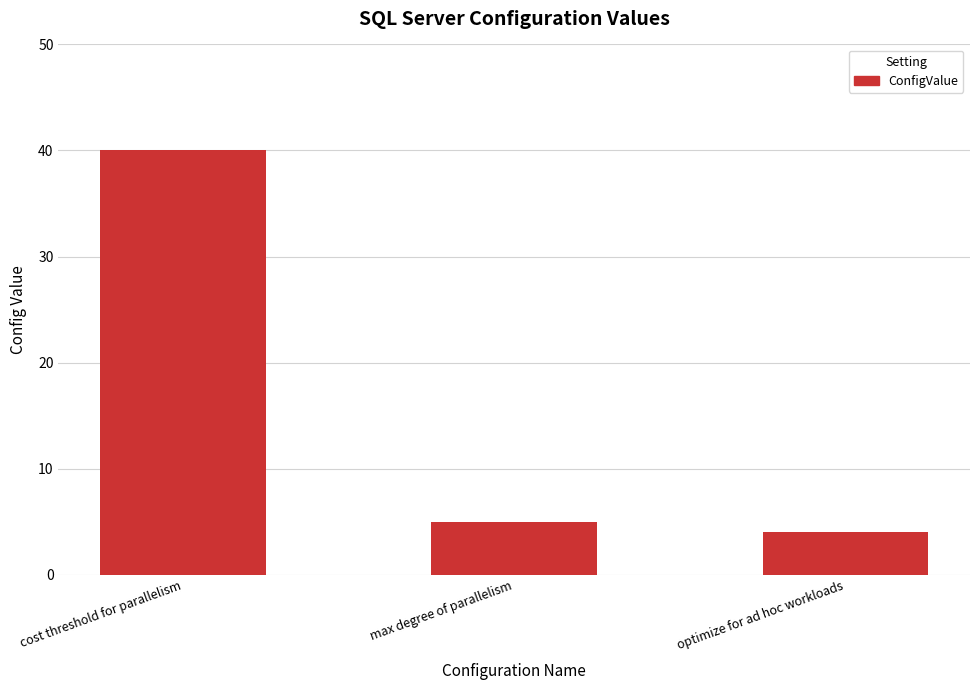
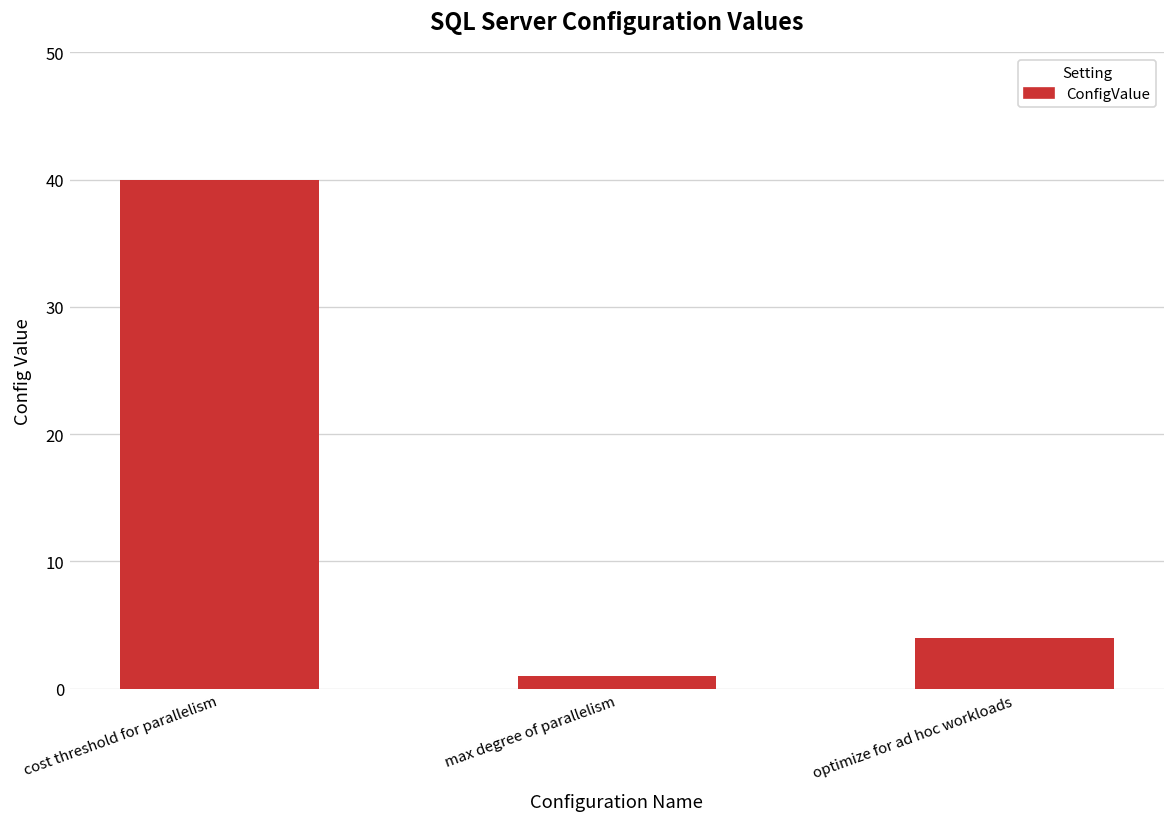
  {
    "cost threshold for parallelism": 40,
-   "max degree of parallelism": 5,
+   "max degree of parallelism": 1,
    "optimize for ad hoc workloads": 4
  }
